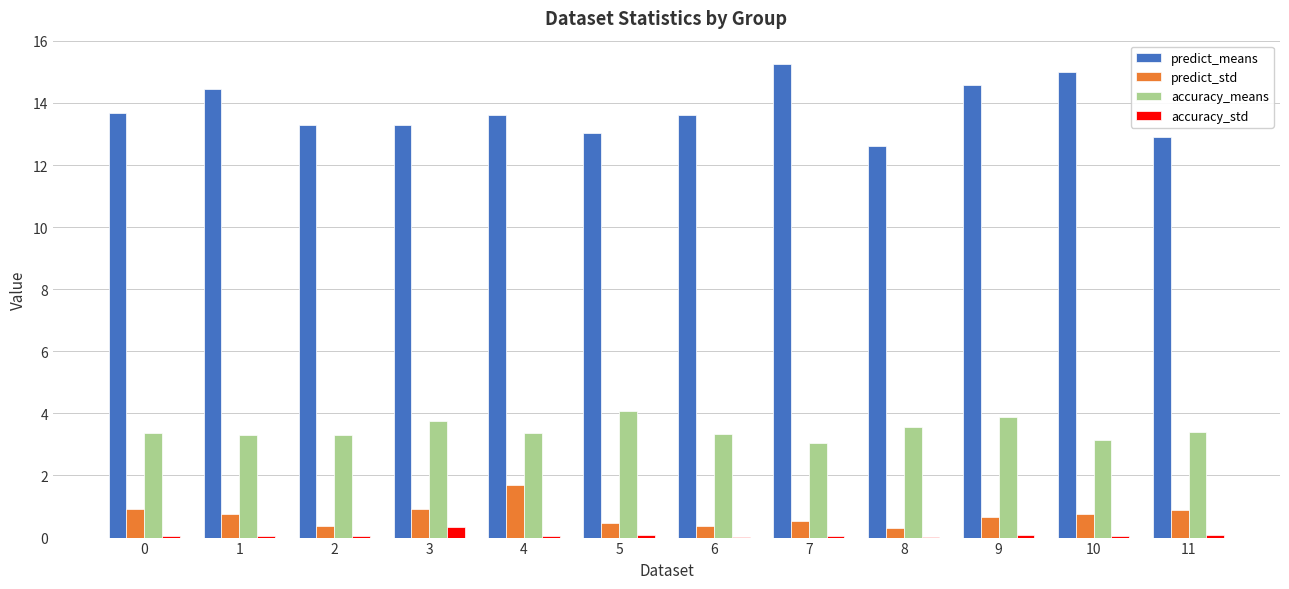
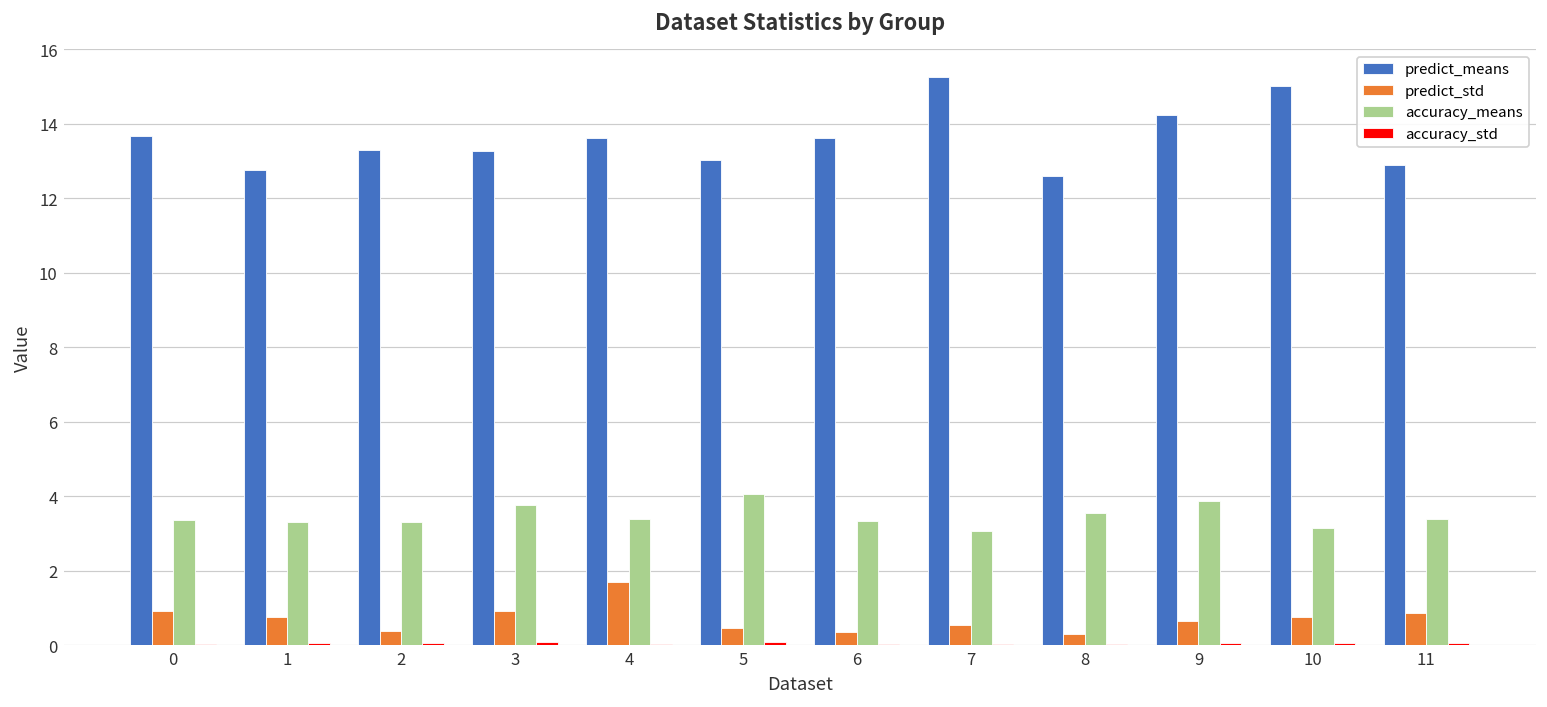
  {
    "predict_means": {
      "0": 13.7,
-     "1": 14.5,
+     "1": 12.8,
      "2": 13.3,
      "3": 13.3,
      "4": 13.6,
      "5": 13.0,
      "6": 13.6,
      "7": 15.2,
      "8": 12.6,
-     "9": 14.6,
+     "9": 14.2,
      "10": 15.0,
      "11": 12.9
    },
    "predict_std": {
      "0": 0.9,
      "1": 0.8,
      "2": 0.4,
      "3": 0.9,
      "4": 1.7,
      "5": 0.5,
      "6": 0.4,
      "7": 0.5,
      "8": 0.3,
      "9": 0.7,
      "10": 0.8,
      "11": 0.9
    },
    "accuracy_means": {
      "0": 3.4,
      "1": 3.3,
      "2": 3.3,
      "3": 3.8,
      "4": 3.4,
      "5": 4.1,
      "6": 3.3,
      "7": 3.1,
      "8": 3.6,
      "9": 3.9,
      "10": 3.1,
      "11": 3.4
    },
    "accuracy_std": {
-     "3": 0.3
+     "3": 0.1
    }
  }
